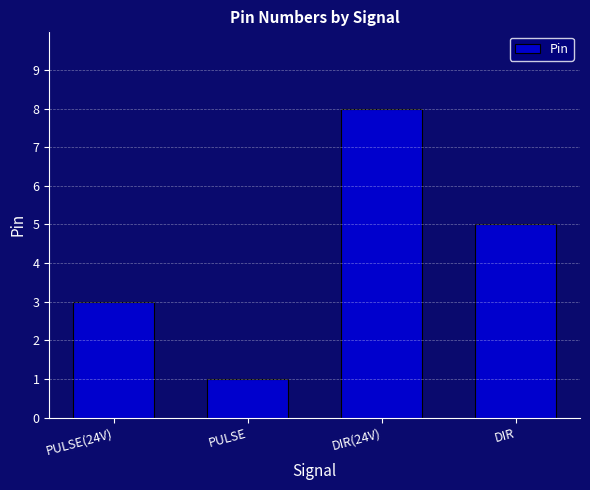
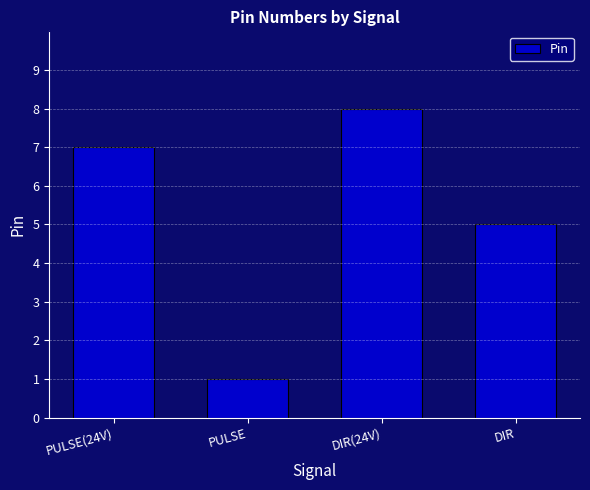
  {
-   "PULSE(24V)": 3,
+   "PULSE(24V)": 7,
    "PULSE": 1,
    "DIR(24V)": 8,
    "DIR": 5
  }
